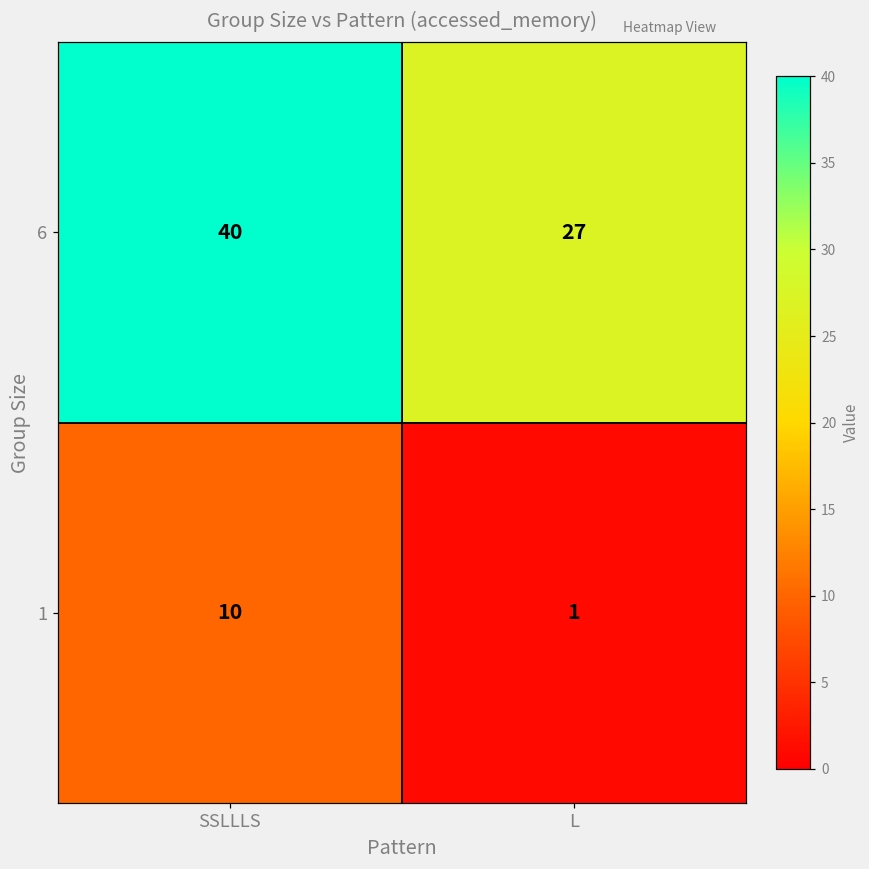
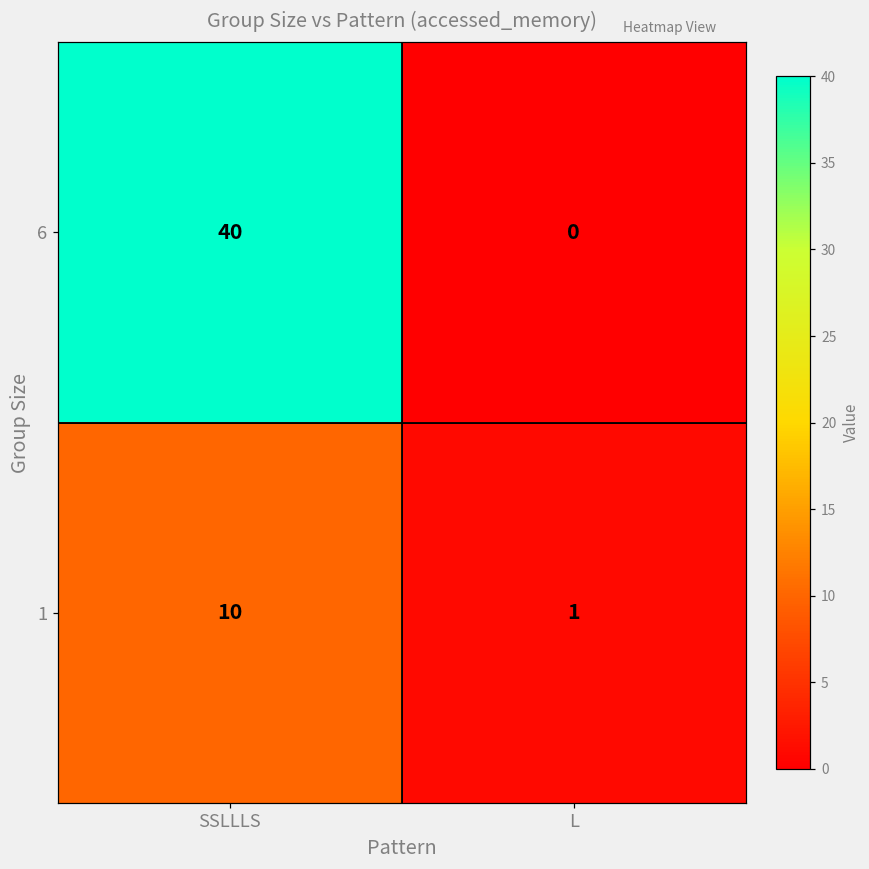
  {
    "6": {
      "SSLLLS": 40,
-     "L": 27
+     "L": 0
    },
    "1": {
      "SSLLLS": 10,
      "L": 1
    }
  }
